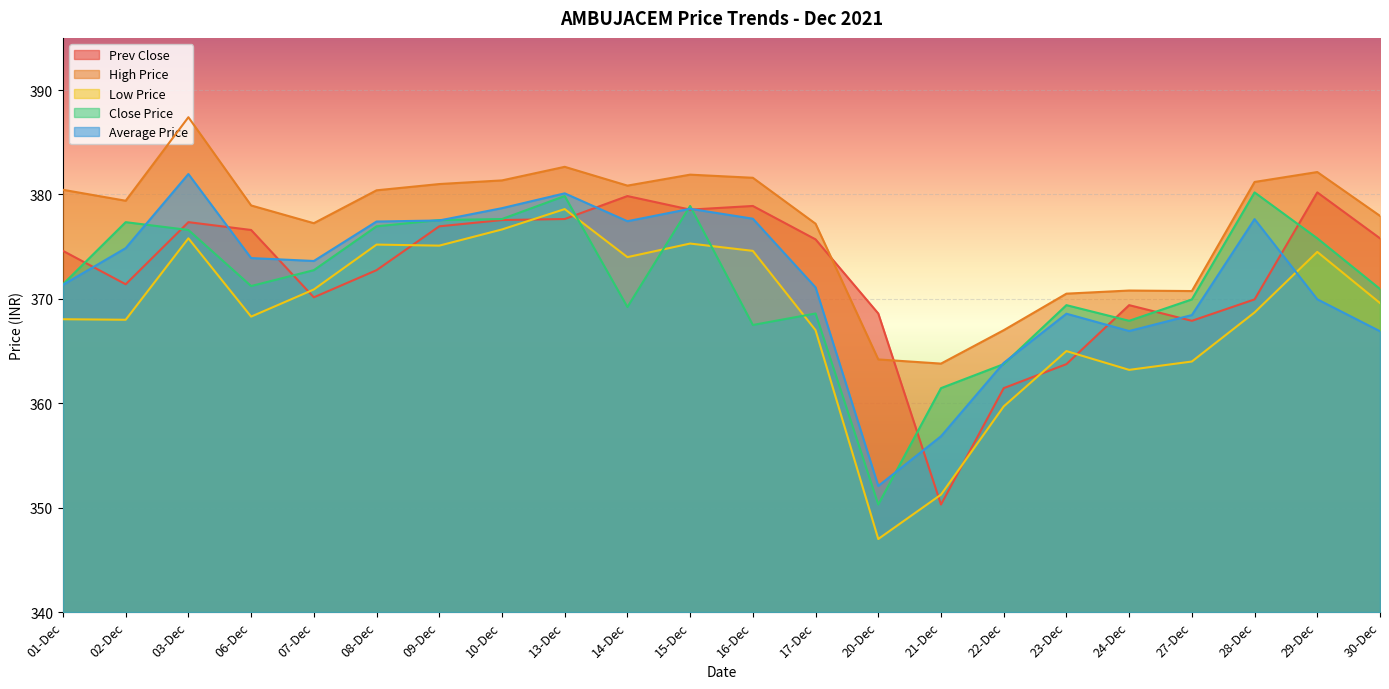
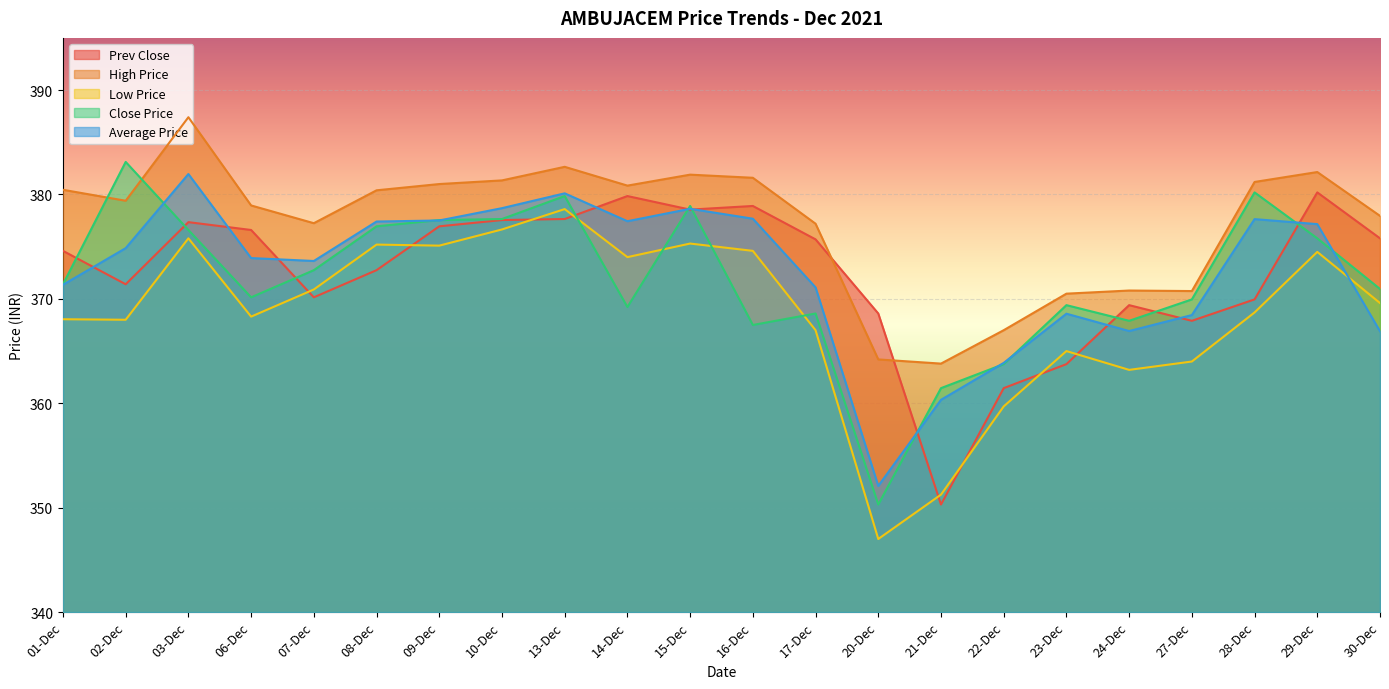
  {
    "Low Price": {
      "01-Dec": 368.1,
      "02-Dec": 368.0,
      "03-Dec": 375.8,
      "06-Dec": 368.3,
      "07-Dec": 370.9,
      "08-Dec": 375.2,
      "09-Dec": 375.1,
      "10-Dec": 376.7,
      "13-Dec": 378.6,
      "14-Dec": 374.0,
      "15-Dec": 375.3,
      "16-Dec": 374.6,
      "17-Dec": 367.0,
      "20-Dec": 347.0,
      "21-Dec": 351.3,
      "22-Dec": 359.7,
      "23-Dec": 365.0,
      "24-Dec": 363.2,
      "27-Dec": 364.0,
      "28-Dec": 368.7,
      "29-Dec": 374.5,
      "30-Dec": 369.6
    },
    "Close Price": {
-     "02-Dec": 377.4,
+     "02-Dec": 383.1,
      "03-Dec": 376.6,
-     "06-Dec": 371.2,
+     "06-Dec": 370.2,
      "07-Dec": 372.8,
      "08-Dec": 377.0,
      "13-Dec": 379.9,
      "14-Dec": 369.2,
      "15-Dec": 378.9,
      "16-Dec": 367.5,
      "17-Dec": 368.6,
      "20-Dec": 350.3,
      "21-Dec": 361.5,
      "23-Dec": 369.4,
      "24-Dec": 367.9,
      "27-Dec": 370.0,
      "28-Dec": 380.2,
      "29-Dec": 375.8,
      "30-Dec": 371.0
    },
    "Average Price": {
      "02-Dec": 374.9,
      "03-Dec": 382.0,
      "06-Dec": 373.9,
      "07-Dec": 373.6,
      "08-Dec": 377.4,
      "10-Dec": 378.7,
      "13-Dec": 380.1,
      "14-Dec": 377.4,
      "16-Dec": 377.7,
      "17-Dec": 371.1,
      "20-Dec": 352.1,
-     "21-Dec": 356.8,
+     "21-Dec": 360.3,
      "23-Dec": 368.6,
      "24-Dec": 366.9,
      "27-Dec": 368.5,
      "28-Dec": 377.6,
-     "29-Dec": 370.0,
+     "29-Dec": 377.2,
      "30-Dec": 366.9
    }
  }
